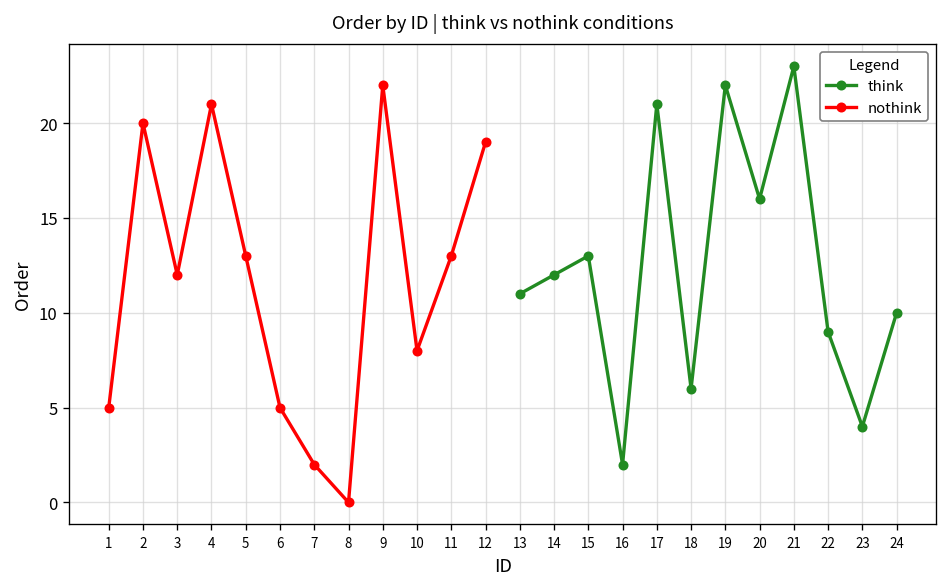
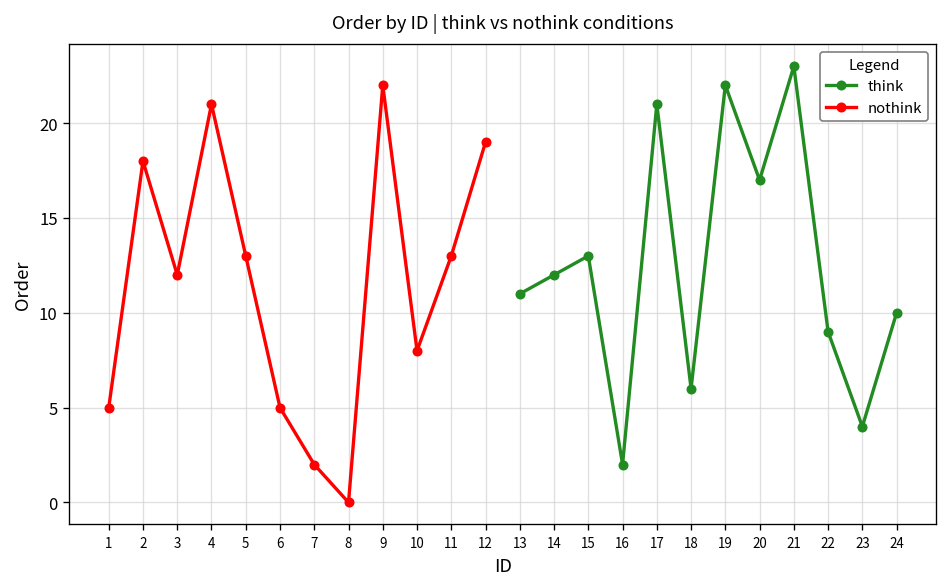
  {
    "think": {
      "13": 11,
      "14": 12,
      "15": 13,
      "16": 2,
      "17": 21,
      "18": 6,
      "19": 22,
-     "20": 16,
+     "20": 17,
      "21": 23,
      "22": 9,
      "23": 4,
      "24": 10
    },
    "nothink": {
      "1": 5,
-     "2": 20,
+     "2": 18,
      "3": 12,
      "4": 21,
      "5": 13,
      "6": 5,
      "7": 2,
      "8": 0,
      "9": 22,
      "10": 8,
      "11": 13,
      "12": 19
    }
  }
